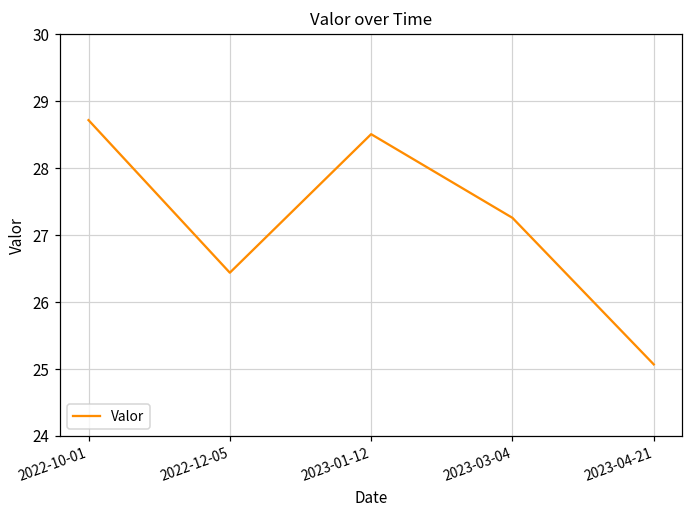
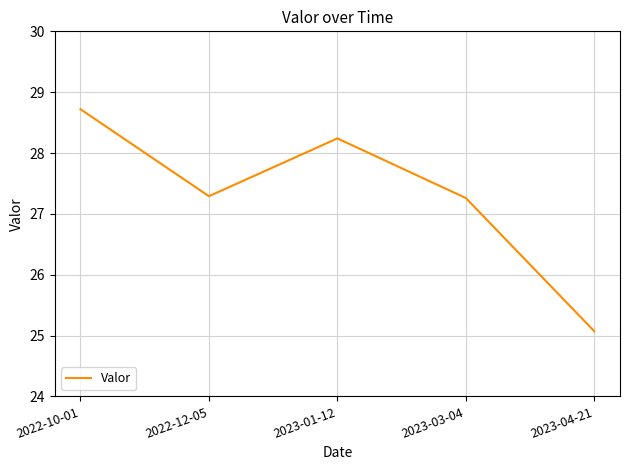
  {
    "2022-10-01": 28.7,
-   "2022-12-05": 26.4,
-   "2023-01-12": 28.5,
+   "2022-12-05": 27.3,
+   "2023-01-12": 28.2,
    "2023-03-04": 27.3,
    "2023-04-21": 25.1
  }
